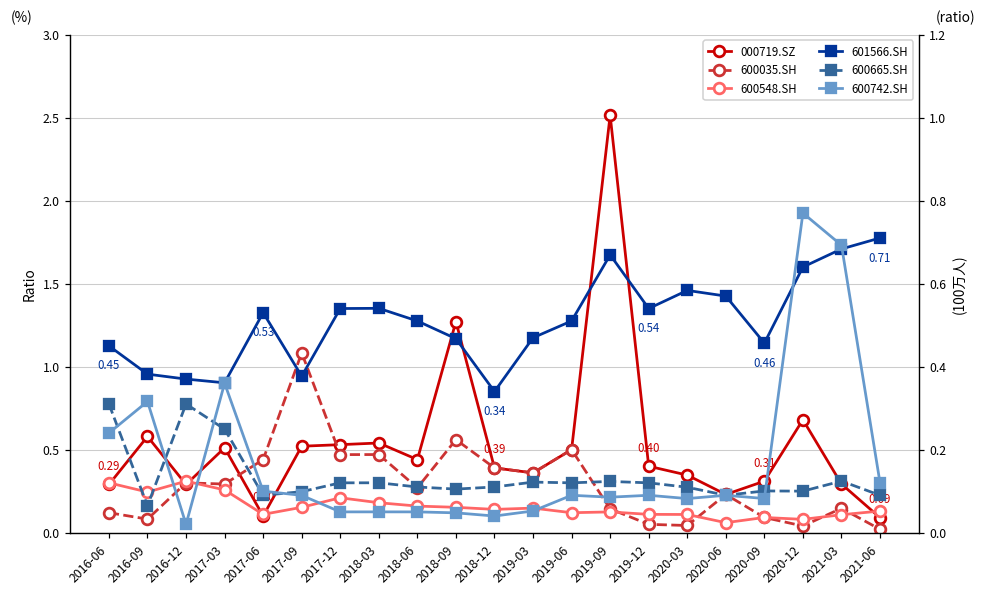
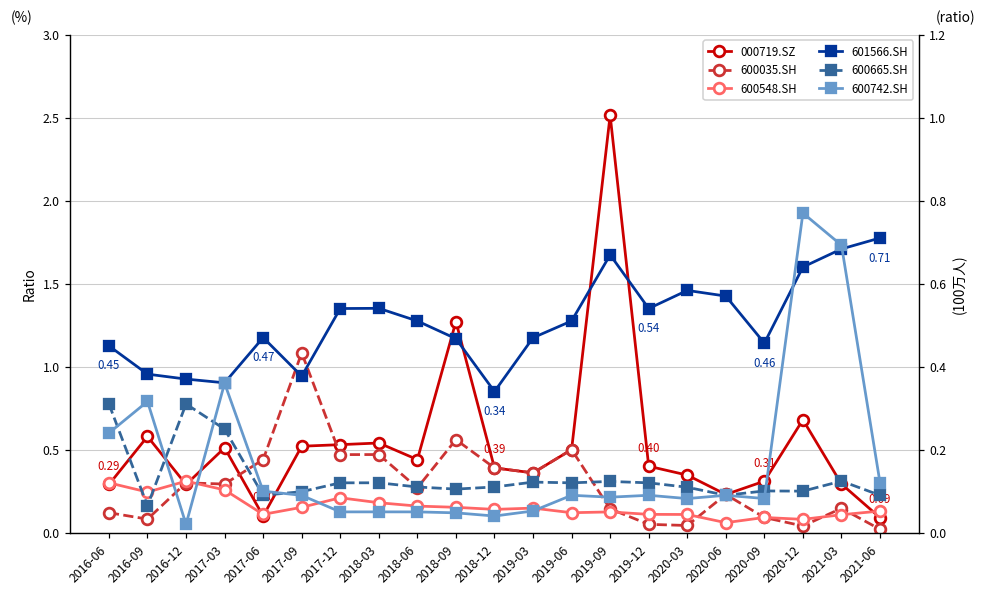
  {
    "000719.SZ": {
      "2019-12": 0.40,
      "2020-09": 0.31
    },
    "601566.SH": {
      "2016-06": 0.45,
-     "2017-06": 0.53,
+     "2017-06": 0.47,
      "2018-12": 0.34,
      "2019-12": 0.54,
      "2020-09": 0.46,
      "2021-06": 0.71
    },
    "600665.SH": {
      "2021-06": 0.09
    }
  }
